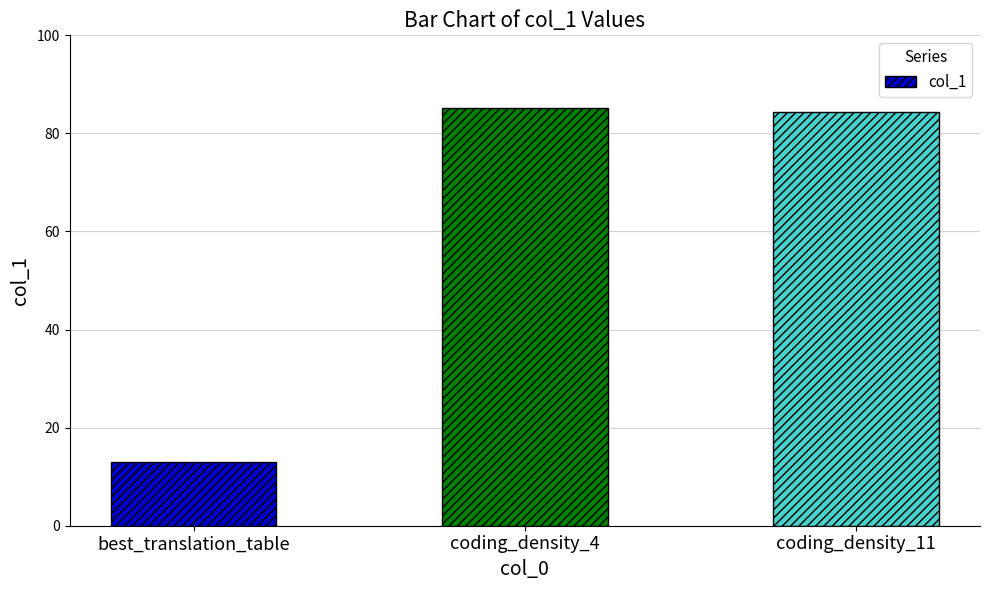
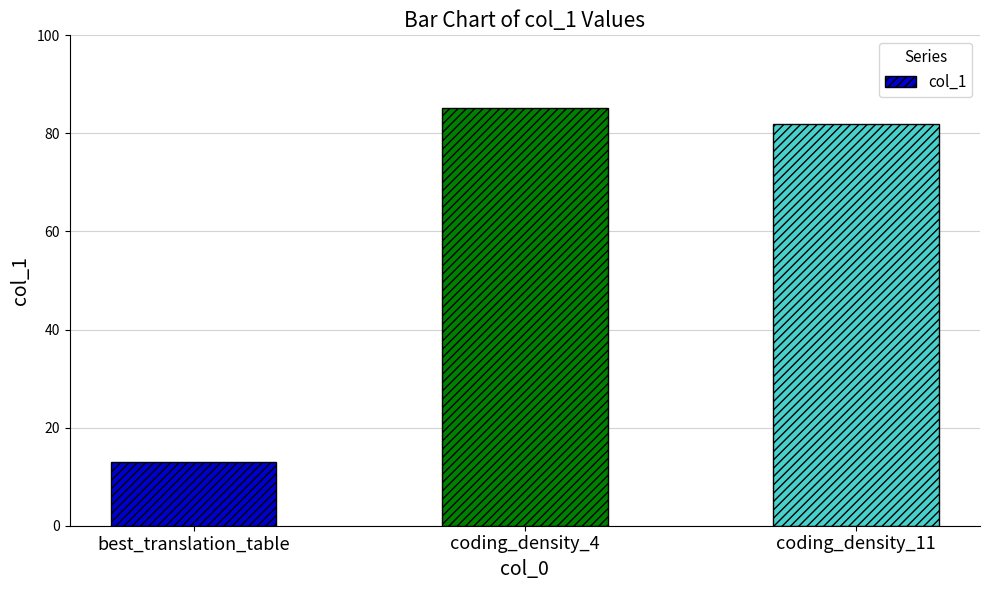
  {
    "best_translation_table": 13,
    "coding_density_4": 85,
-   "coding_density_11": 84
+   "coding_density_11": 82
  }
